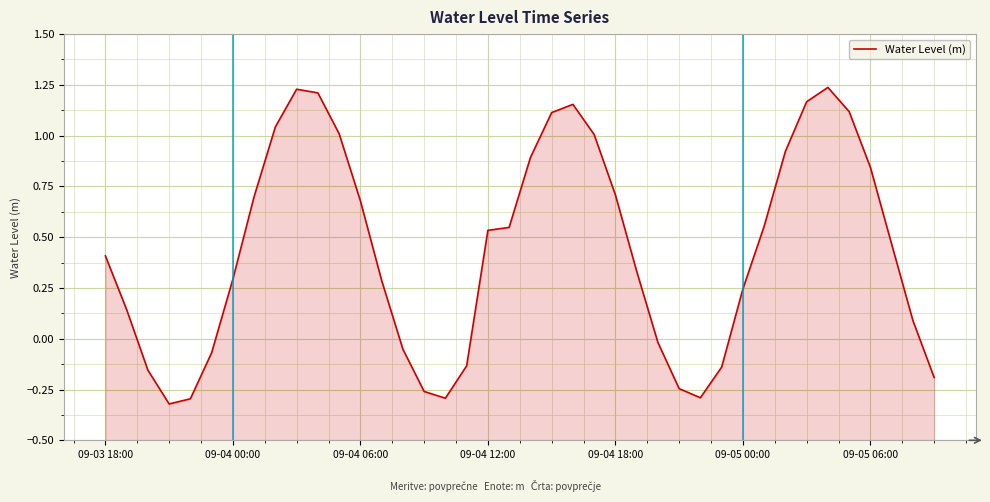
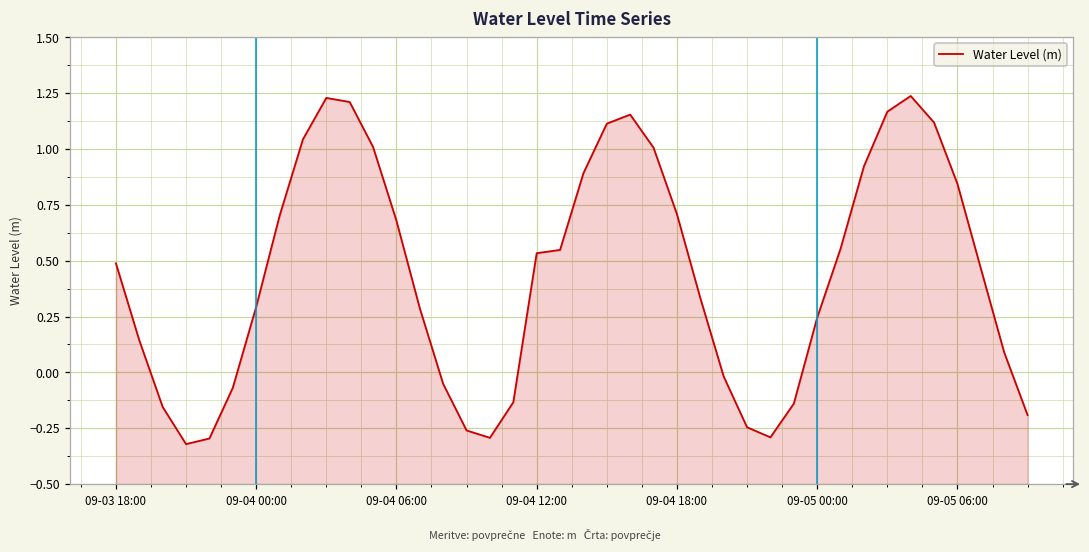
  {
-   "09-03 18:00": 0.41,
+   "09-03 18:00": 0.49,
    "09-04 00:00": 0.29,
    "09-04 06:00": 0.68,
    "09-04 12:00": 0.53,
    "09-04 18:00": 0.71,
    "09-05 00:00": 0.25,
    "09-05 06:00": 0.84
  }
